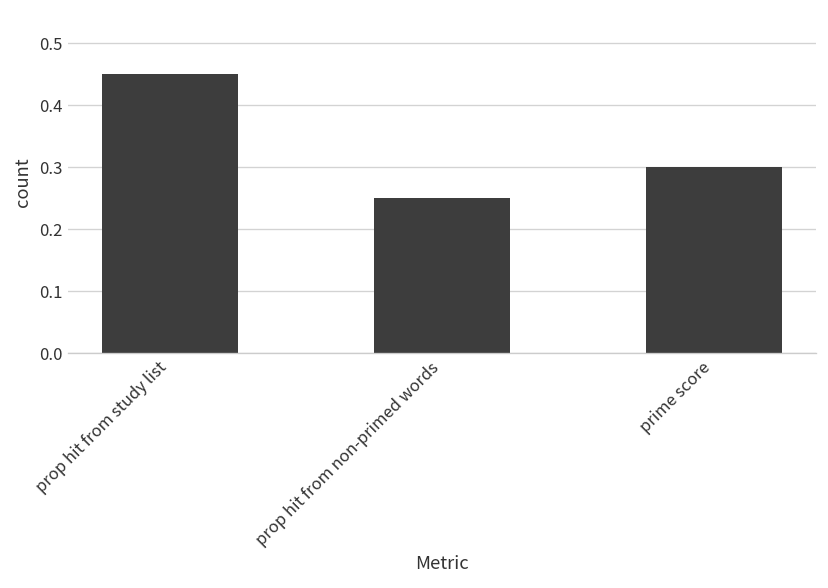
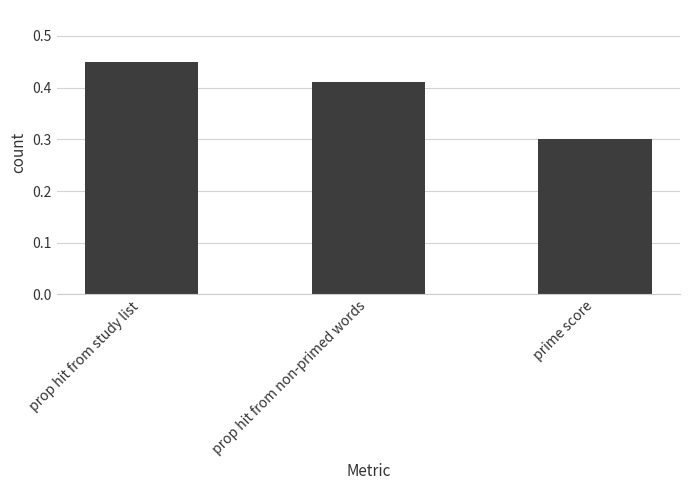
  {
    "prop hit from study list": 0.45,
-   "prop hit from non-primed words": 0.25,
+   "prop hit from non-primed words": 0.41,
    "prime score": 0.30
  }
